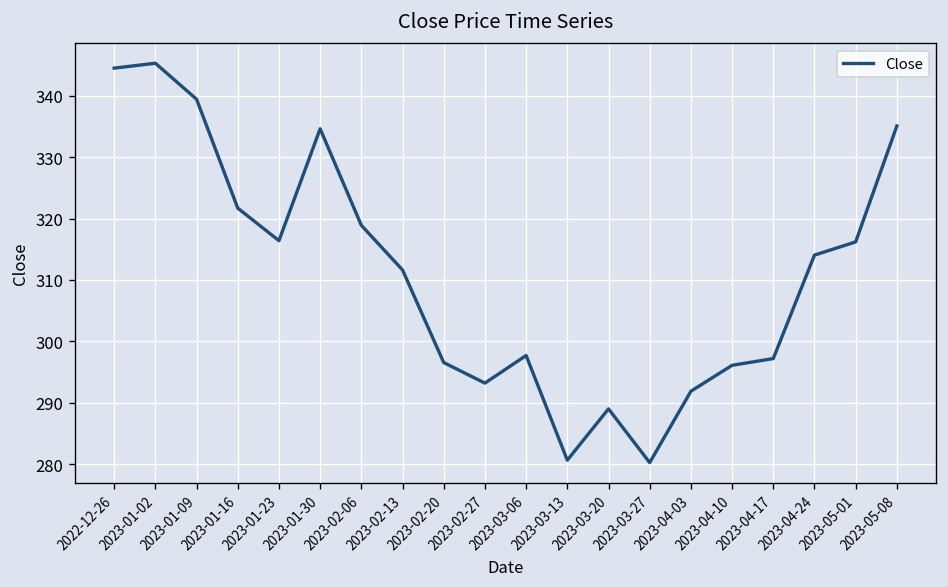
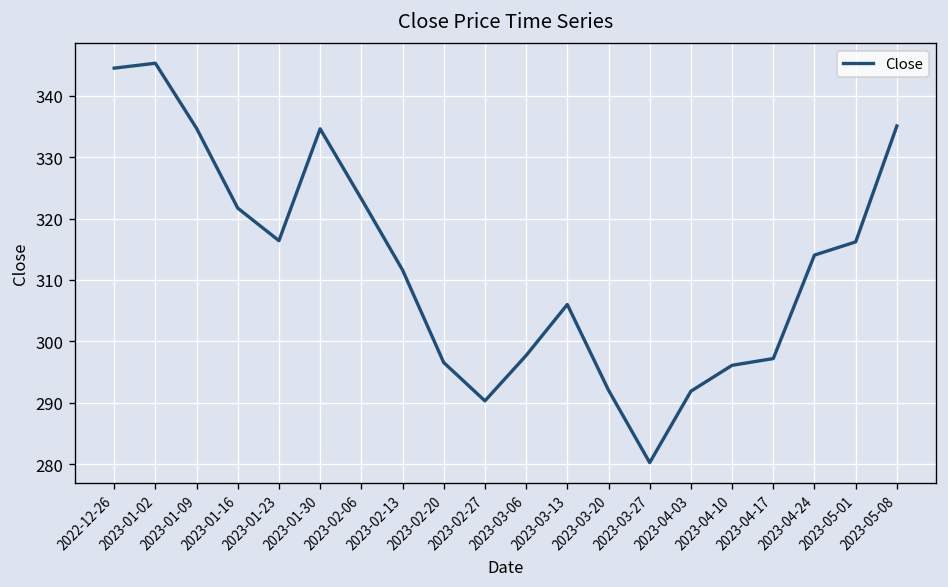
  {
    "2022-12-26": 345,
    "2023-01-02": 345,
-   "2023-01-09": 339,
+   "2023-01-09": 335,
    "2023-01-16": 322,
    "2023-01-23": 316,
    "2023-01-30": 335,
-   "2023-02-06": 319,
+   "2023-02-06": 323,
    "2023-02-13": 312,
    "2023-02-20": 297,
-   "2023-02-27": 293,
+   "2023-02-27": 290,
    "2023-03-06": 298,
-   "2023-03-13": 281,
-   "2023-03-20": 289,
+   "2023-03-13": 306,
+   "2023-03-20": 292,
    "2023-03-27": 280,
    "2023-04-03": 292,
    "2023-04-10": 296,
    "2023-04-17": 297,
    "2023-04-24": 314,
    "2023-05-01": 316,
    "2023-05-08": 335
  }
